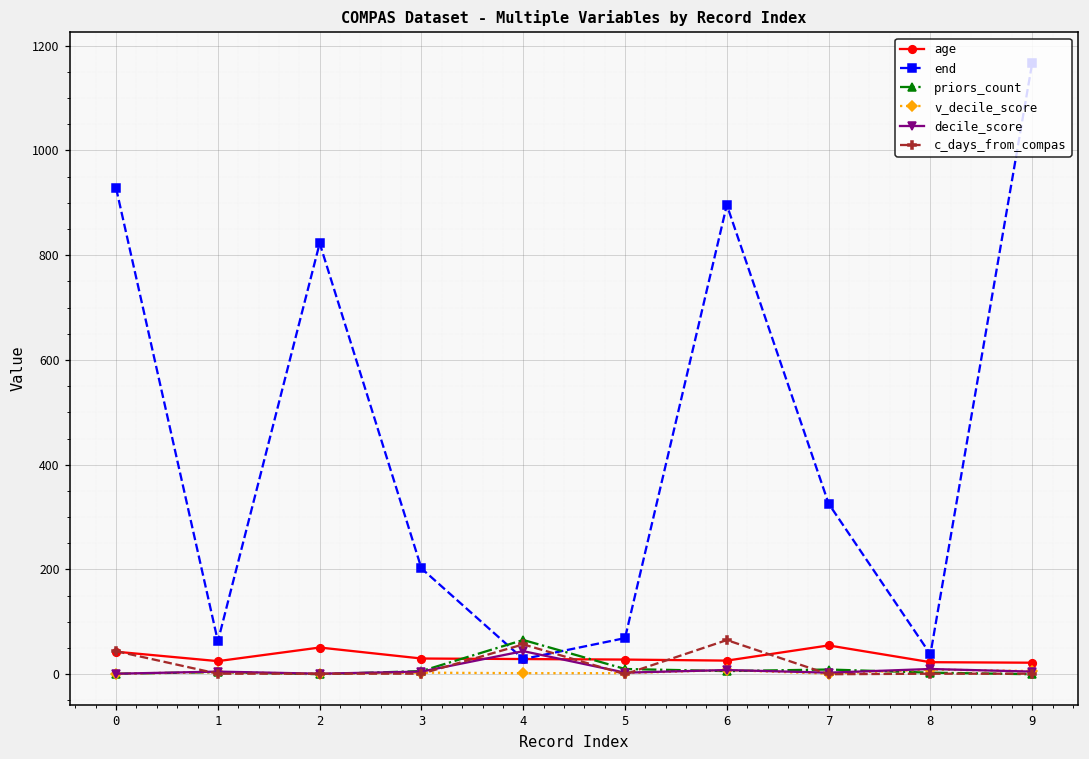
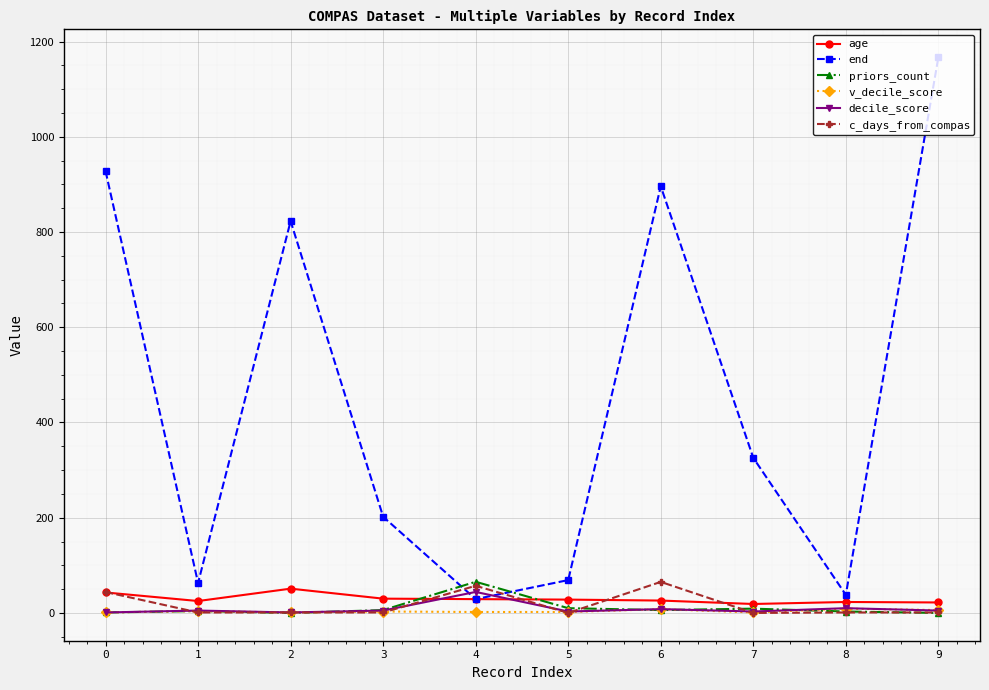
  {
    "age": {
      "1": 30,
      "2": 50,
      "3": 30,
      "5": 30,
      "6": 30,
-     "7": 60,
+     "7": 20,
      "8": 20,
      "9": 20
    },
    "end": {
      "0": 930,
      "1": 60,
      "2": 820,
      "3": 200,
      "5": 70,
      "6": 900,
      "7": 330,
      "8": 40
    },
    "priors_count": {
      "4": 70,
      "5": 10,
      "7": 10
    },
    "v_decile_score": {
      "4": 0
    },
    "decile_score": {
      "4": 40
    },
    "c_days_from_compas": {
      "4": 60,
      "6": 70
    }
  }
